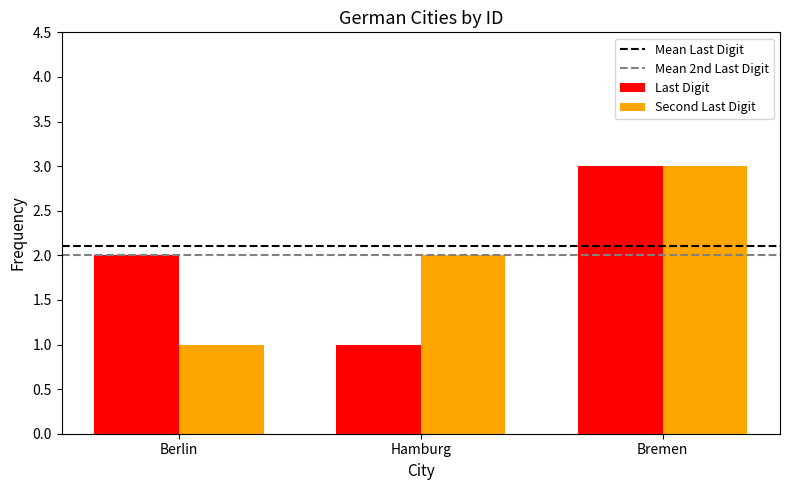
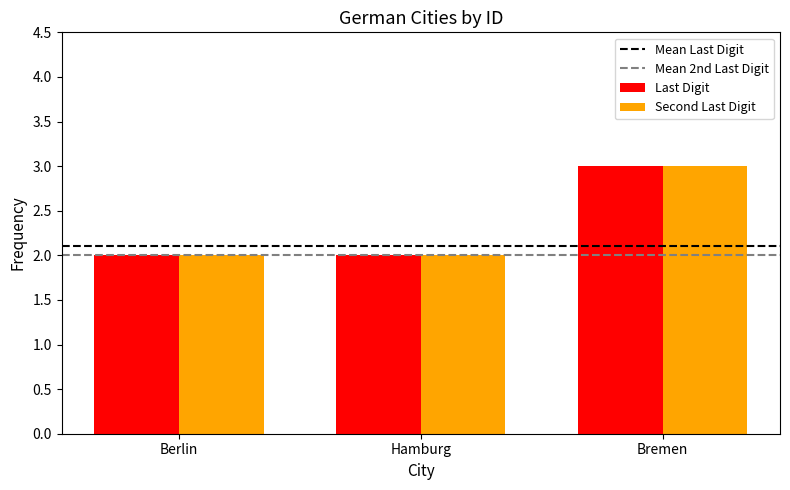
  {
    "Last Digit": {
      "Berlin": 2,
-     "Hamburg": 1,
+     "Hamburg": 2,
      "Bremen": 3
    },
    "Second Last Digit": {
-     "Berlin": 1,
+     "Berlin": 2,
      "Hamburg": 2,
      "Bremen": 3
    }
  }
